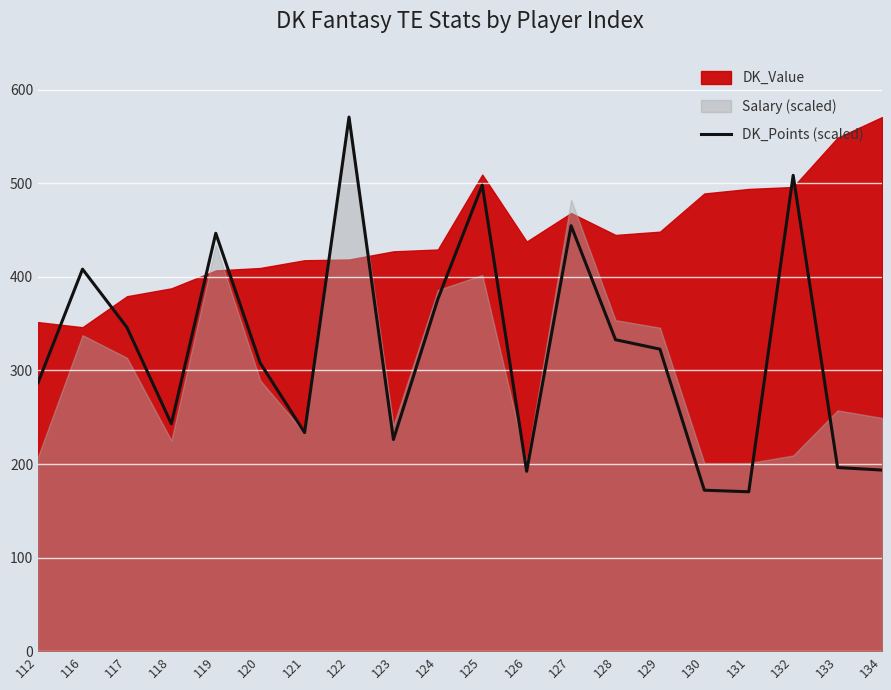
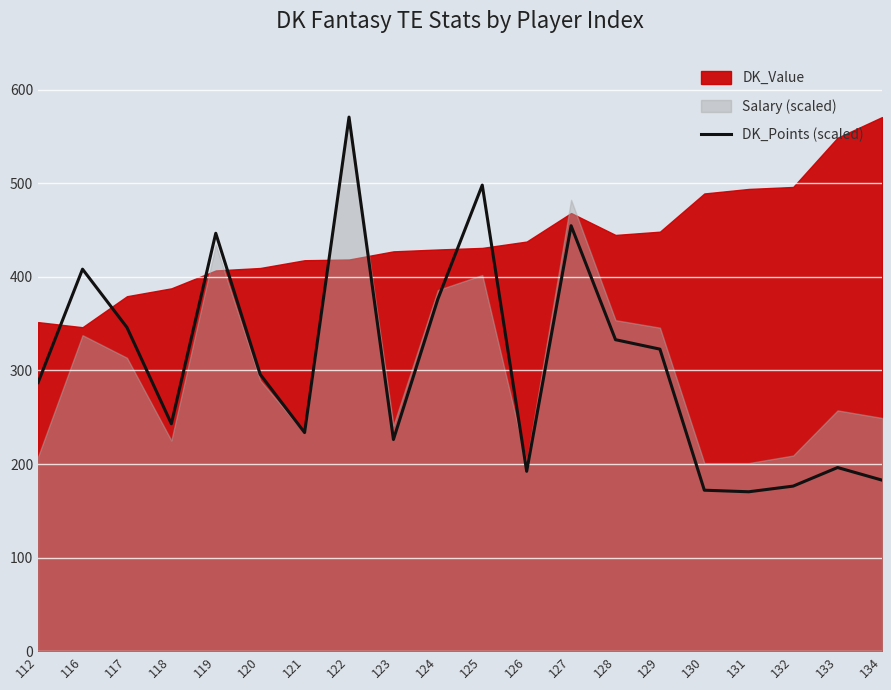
  {
    "DK_Points (scaled)": {
      "112": 290,
      "116": 410,
      "117": 350,
      "118": 240,
      "119": 450,
-     "120": 310,
+     "120": 300,
      "123": 230,
      "124": 380,
      "125": 500,
      "126": 190,
      "127": 450,
      "128": 330,
      "129": 320,
      "130": 170,
      "131": 170,
-     "132": 510,
+     "132": 180,
      "133": 200,
-     "134": 190
+     "134": 180
    },
    "DK_Value": {
      "112": 350,
      "116": 350,
      "117": 380,
      "118": 390,
      "119": 410,
      "120": 410,
      "121": 420,
      "122": 420,
      "123": 430,
      "124": 430,
-     "125": 510,
+     "125": 430,
      "126": 440,
      "127": 470,
      "128": 440,
      "129": 450,
      "130": 490,
      "131": 490,
      "132": 500,
      "133": 550,
      "134": 570
    },
    "Salary (scaled)": {
      "112": 210,
      "116": 340,
      "117": 310,
      "118": 230,
      "119": 430,
      "120": 290,
      "123": 240,
      "124": 390,
      "125": 400,
      "126": 200,
      "127": 480,
      "128": 350,
      "129": 350,
      "130": 200,
      "131": 200,
      "132": 210,
      "133": 260,
      "134": 250
    }
  }
